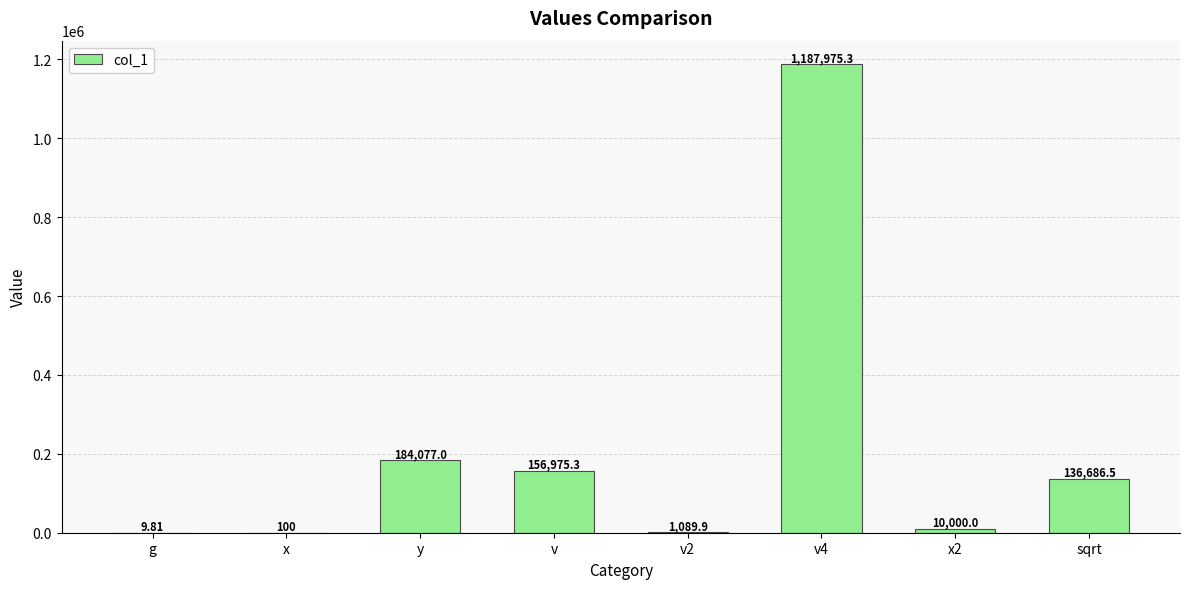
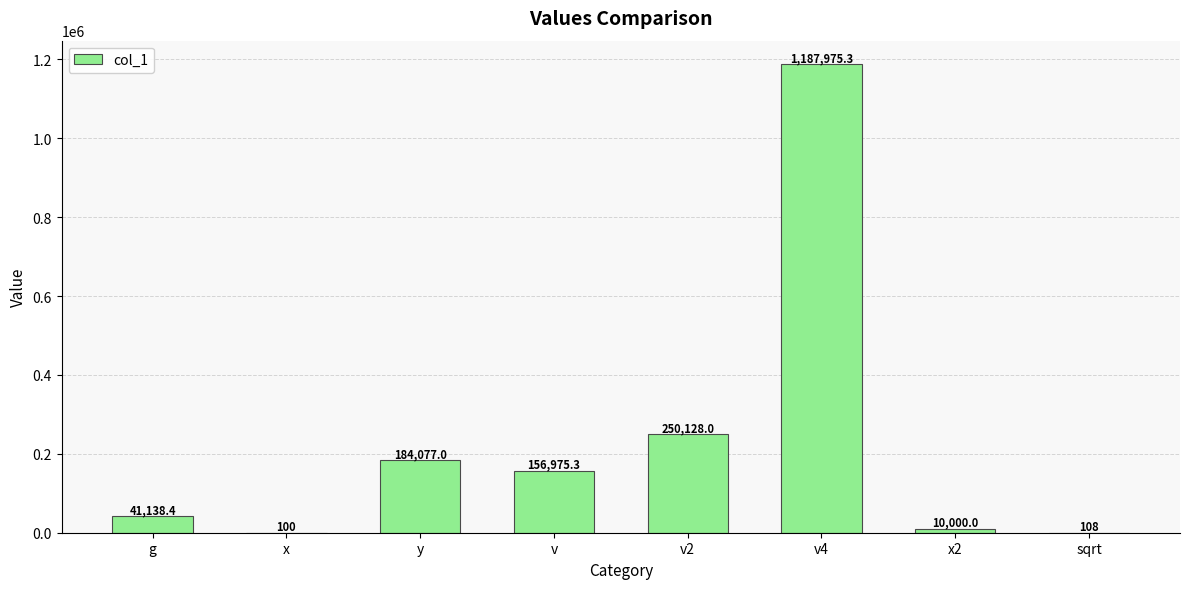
  {
-   "g": "9.81",
+   "g": "41,138.4",
    "x": "100",
    "y": "184,077.0",
    "v": "156,975.3",
-   "v2": "1,089.9",
+   "v2": "250,128.0",
    "v4": "1,187,975.3",
    "x2": "10,000.0",
-   "sqrt": "136,686.5"
+   "sqrt": "108"
  }
